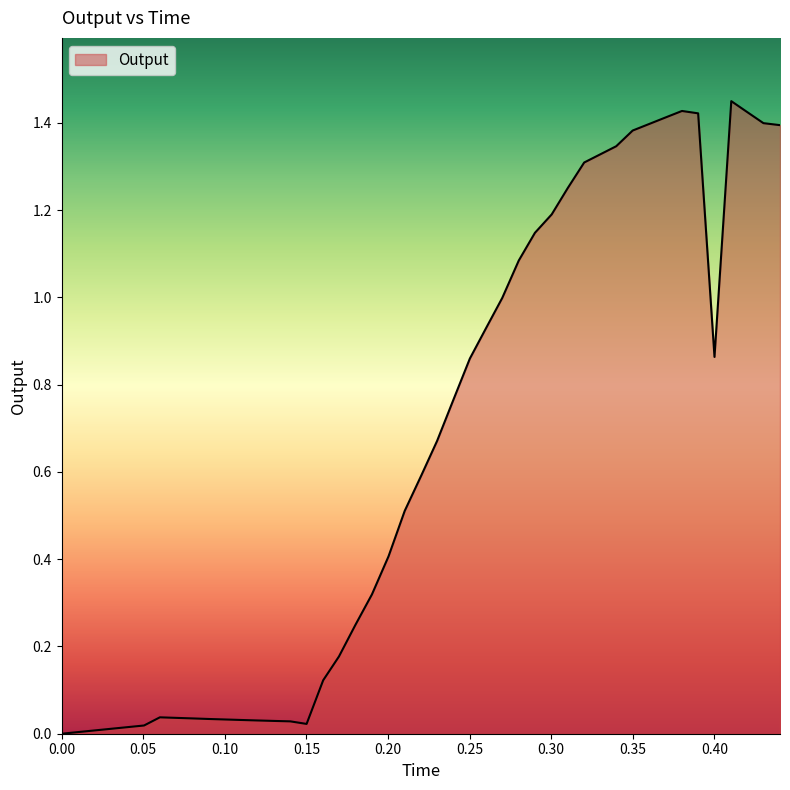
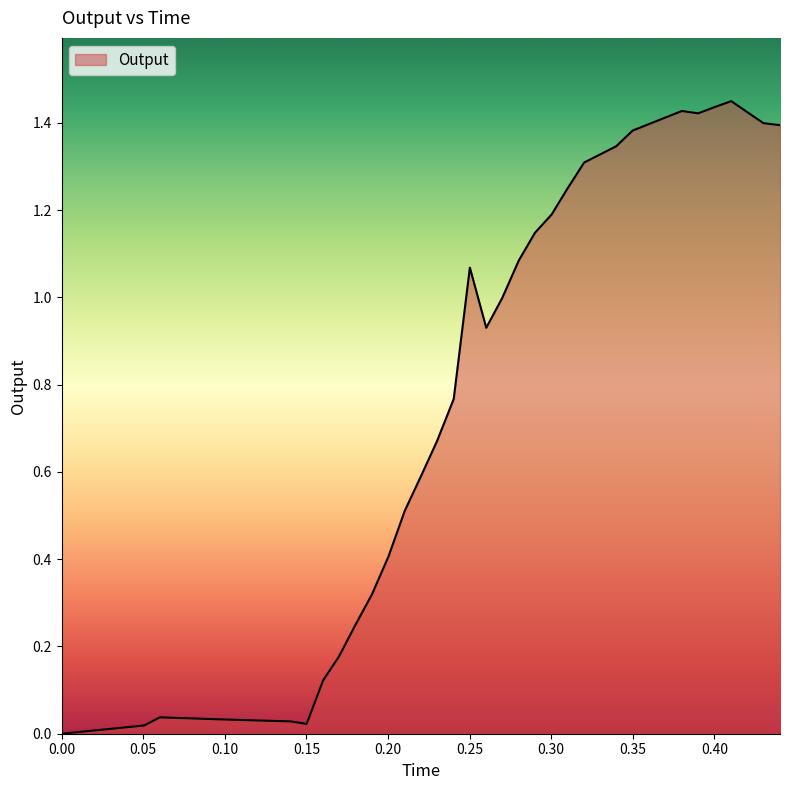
  {
    "0.00": 0.00,
    "0.15": 0.02,
-   "0.25": 0.86,
+   "0.25": 1.07,
    "0.35": 1.38,
-   "0.40": 0.86
+   "0.40": 1.44
  }
